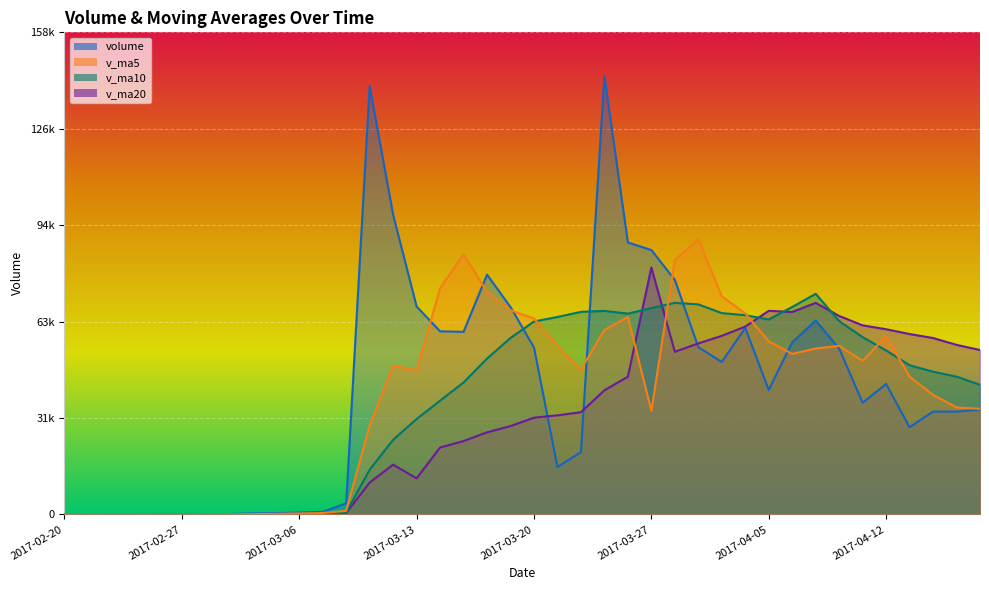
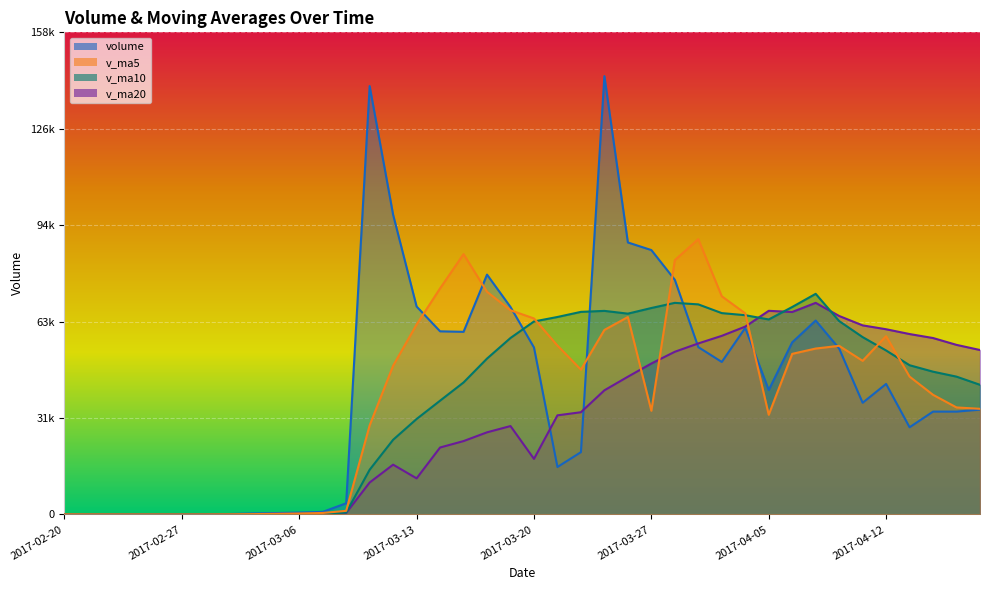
  {
    "v_ma20": {
      "2017-03-13": 12000,
-     "2017-03-20": 32000,
-     "2017-03-27": 81000,
+     "2017-03-20": 18000,
+     "2017-03-27": 49000,
      "2017-04-05": 67000,
      "2017-04-12": 61000
    },
    "v_ma5": {
-     "2017-03-13": 47000,
+     "2017-03-13": 62000,
      "2017-03-20": 64000,
      "2017-03-27": 34000,
-     "2017-04-05": 57000,
+     "2017-04-05": 33000,
      "2017-04-12": 58000
    }
  }
